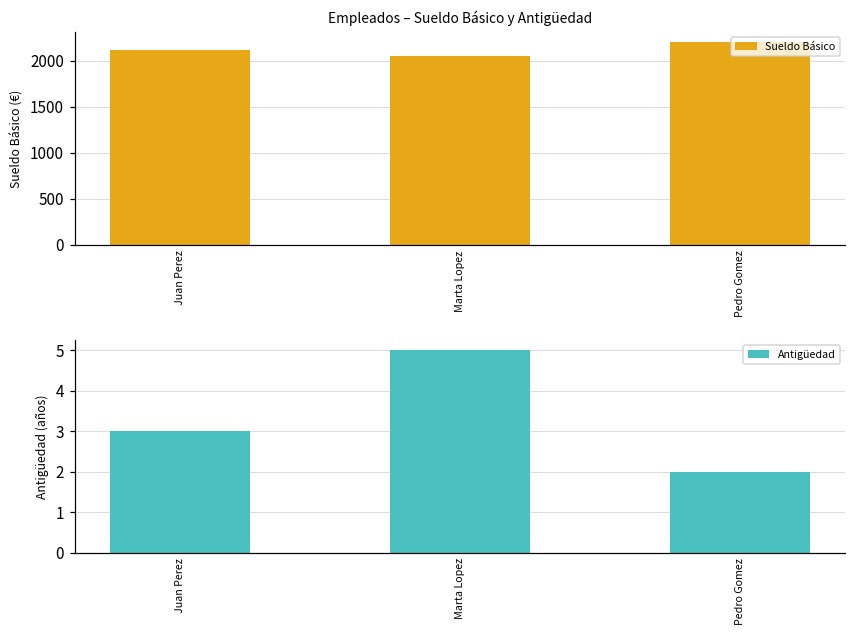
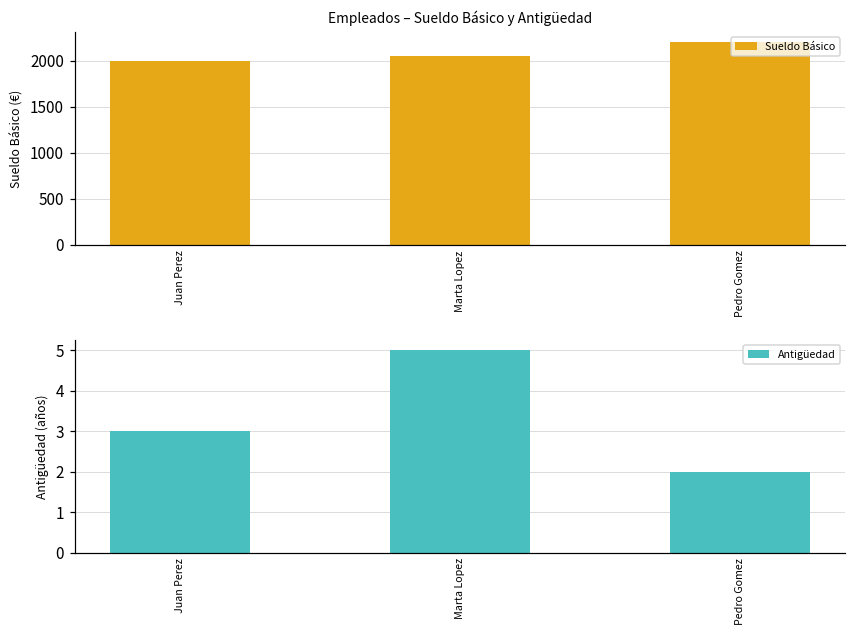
  {
    "Empleados – Sueldo Básico y Antigüedad": {
-     "Juan Perez": 2100,
+     "Juan Perez": 2000,
      "Marta Lopez": 2100
    }
  }
